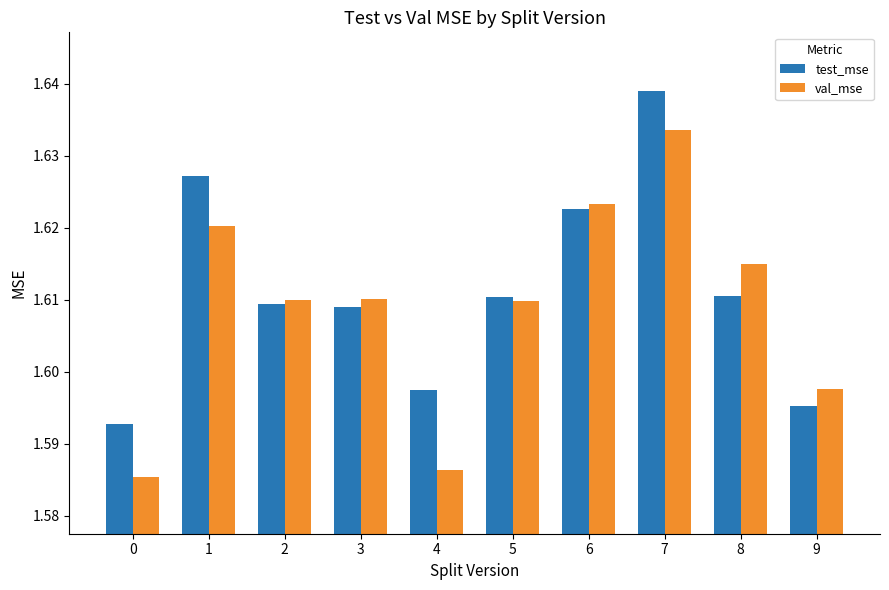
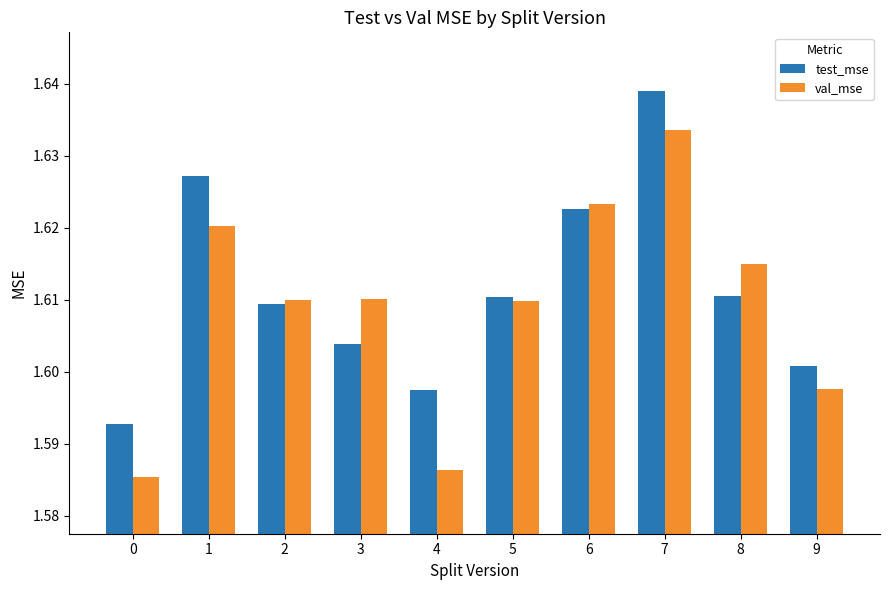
  {
    "test_mse": {
      "0": 1.593,
      "1": 1.627,
      "2": 1.609,
-     "3": 1.609,
+     "3": 1.604,
      "4": 1.597,
      "5": 1.610,
      "6": 1.623,
      "7": 1.639,
      "8": 1.611,
-     "9": 1.595
+     "9": 1.601
    },
    "val_mse": {
      "0": 1.585,
      "1": 1.620,
      "2": 1.610,
      "3": 1.610,
      "4": 1.586,
      "5": 1.610,
      "6": 1.623,
      "7": 1.634,
      "8": 1.615,
      "9": 1.598
    }
  }
